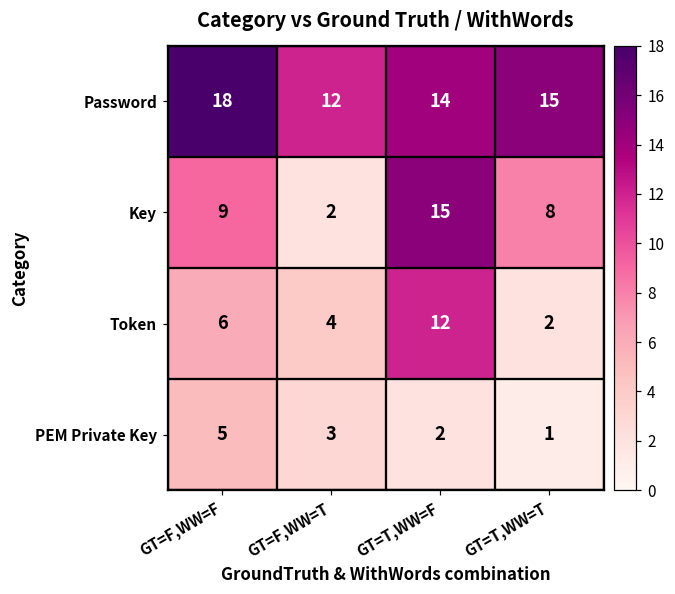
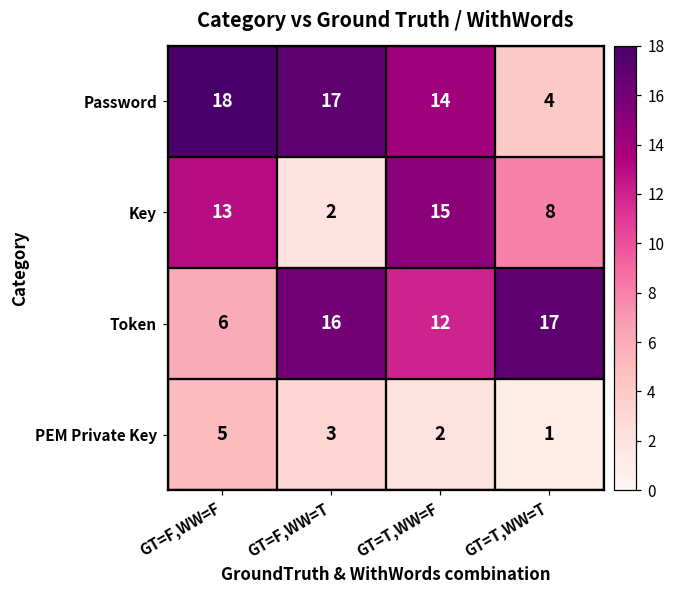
  {
    "Password": {
      "GT=F,WW=F": 18,
-     "GT=F,WW=T": 12,
+     "GT=F,WW=T": 17,
      "GT=T,WW=F": 14,
-     "GT=T,WW=T": 15
+     "GT=T,WW=T": 4
    },
    "Key": {
-     "GT=F,WW=F": 9,
+     "GT=F,WW=F": 13,
      "GT=F,WW=T": 2,
      "GT=T,WW=F": 15,
      "GT=T,WW=T": 8
    },
    "Token": {
      "GT=F,WW=F": 6,
-     "GT=F,WW=T": 4,
+     "GT=F,WW=T": 16,
      "GT=T,WW=F": 12,
-     "GT=T,WW=T": 2
+     "GT=T,WW=T": 17
    },
    "PEM Private Key": {
      "GT=F,WW=F": 5,
      "GT=F,WW=T": 3,
      "GT=T,WW=F": 2,
      "GT=T,WW=T": 1
    }
  }
